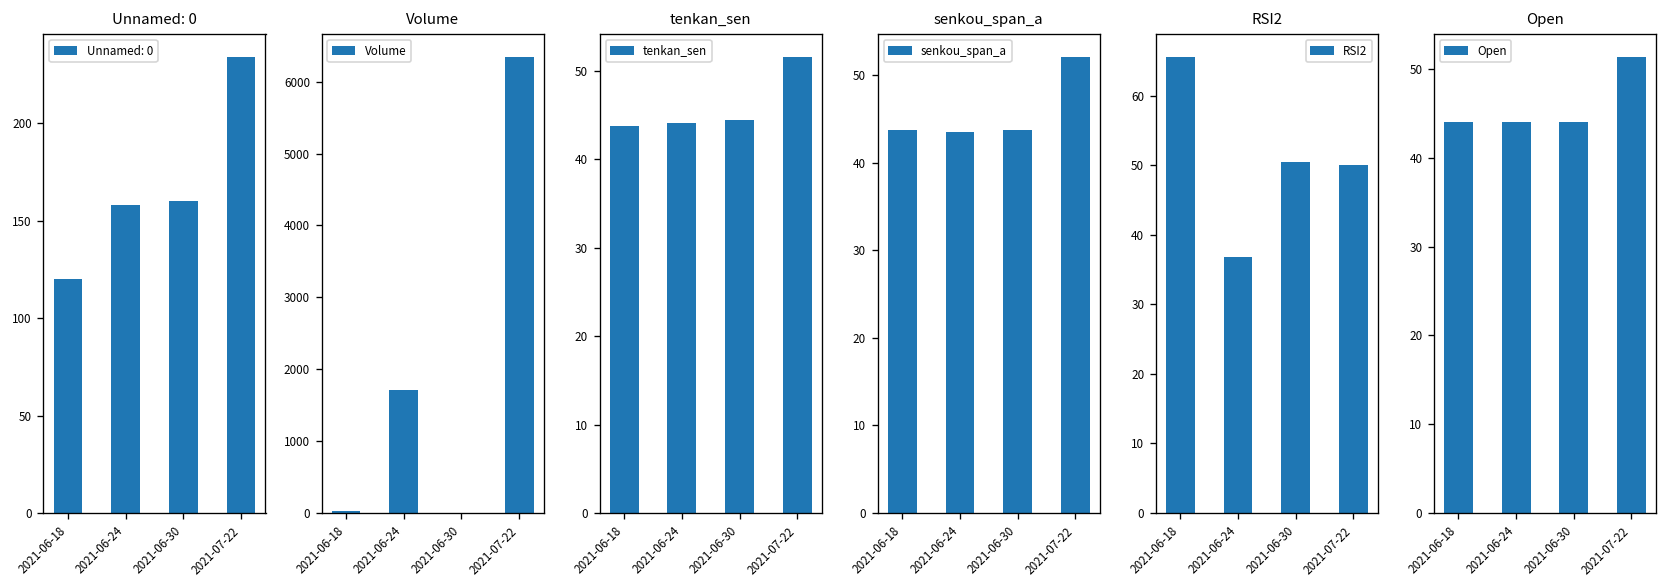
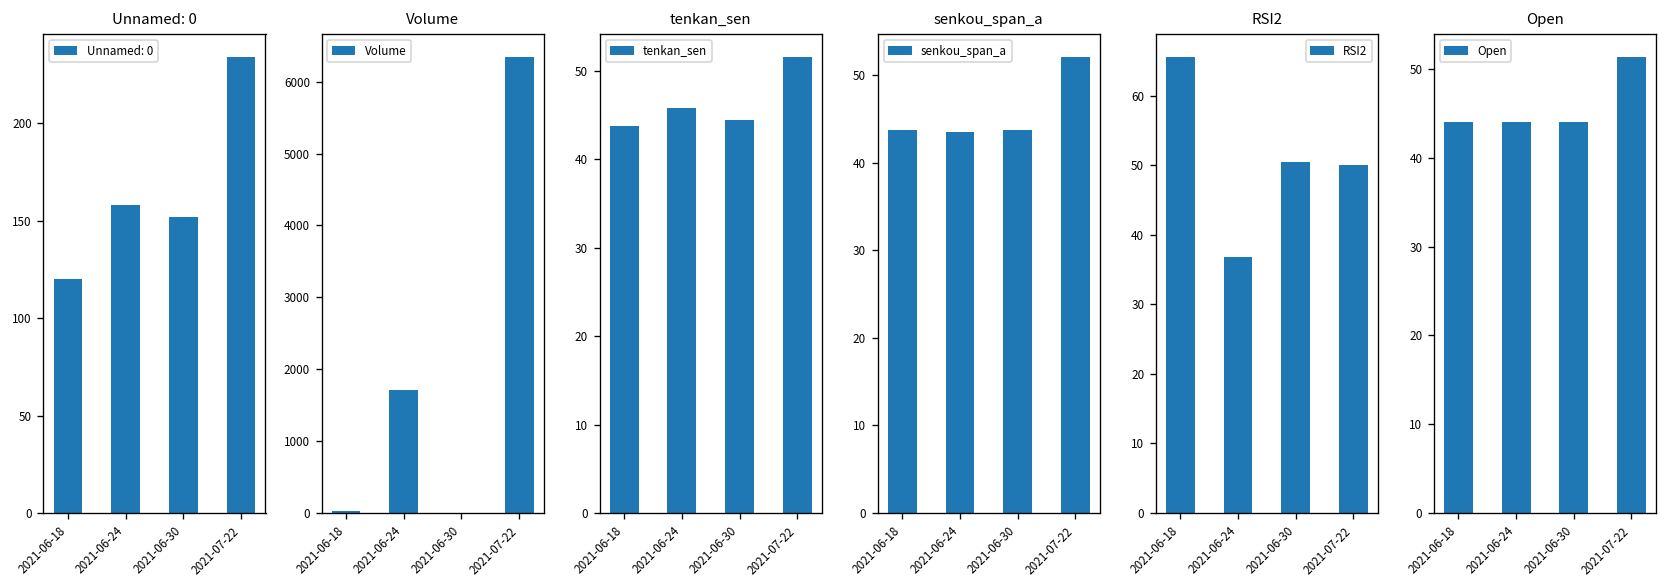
  {
    "Unnamed: 0": {
      "2021-06-18": 120,
      "2021-06-24": 158,
-     "2021-06-30": 160,
+     "2021-06-30": 152,
      "2021-07-22": 234
    },
    "Volume": {
      "2021-06-24": 1700,
      "2021-06-30": 0,
      "2021-07-22": 6300
    },
    "tenkan_sen": {
      "2021-06-18": 44,
-     "2021-06-24": 44,
+     "2021-06-24": 46,
      "2021-06-30": 44,
      "2021-07-22": 52
    },
    "senkou_span_a": {
      "2021-06-18": 44,
      "2021-06-24": 44,
      "2021-06-30": 44,
      "2021-07-22": 52
    },
    "RSI2": {
      "2021-06-18": 66,
      "2021-06-24": 37,
      "2021-06-30": 51,
      "2021-07-22": 50
    },
    "Open": {
      "2021-06-18": 44,
      "2021-06-24": 44,
      "2021-06-30": 44,
      "2021-07-22": 51
    }
  }
